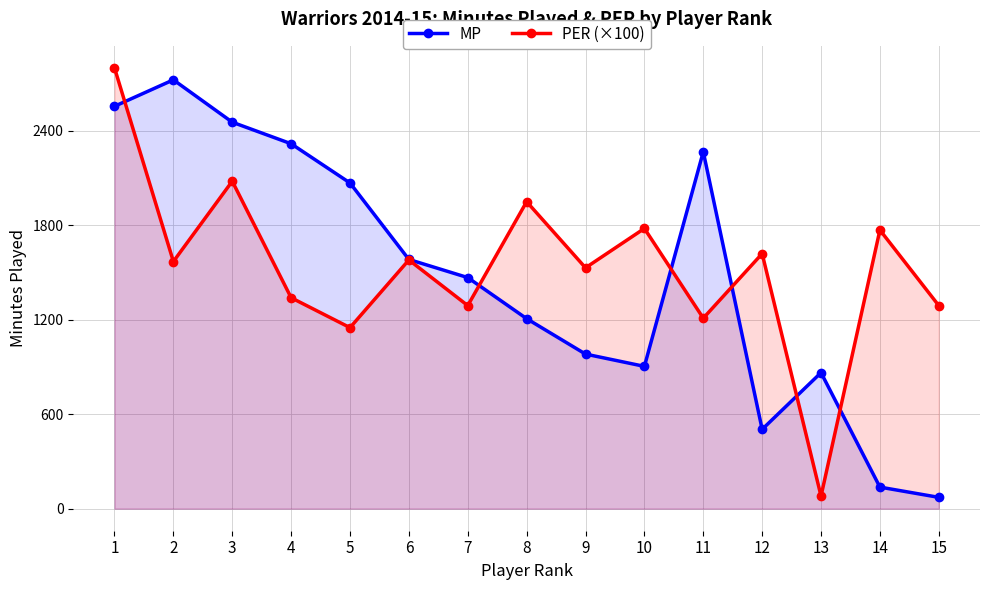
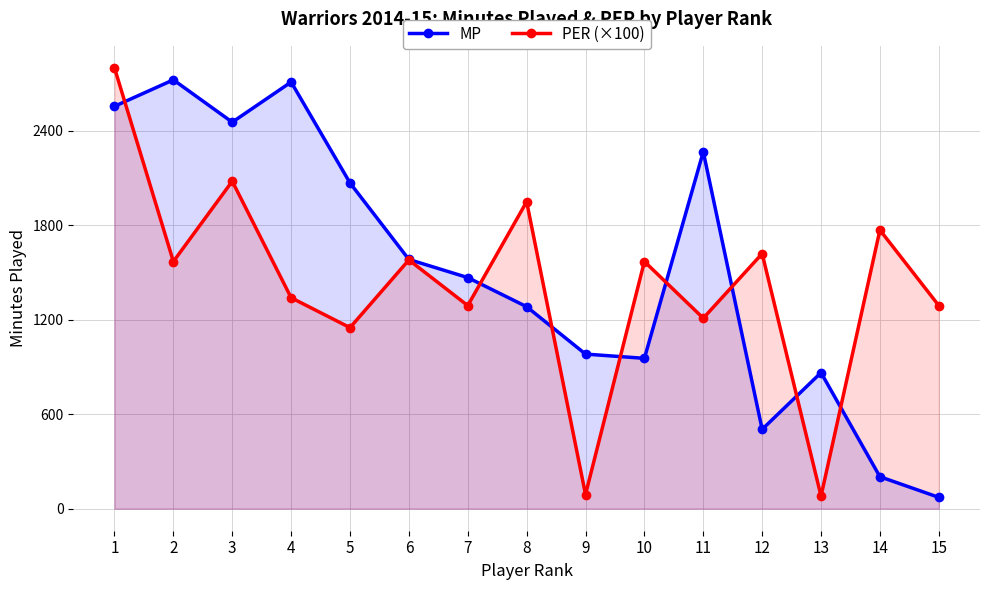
  {
    "MP": {
      "1": 2560,
      "2": 2720,
      "3": 2460,
-     "4": 2320,
+     "4": 2710,
      "5": 2070,
      "7": 1470,
-     "8": 1210,
+     "8": 1280,
      "9": 980,
-     "10": 900,
+     "10": 960,
      "11": 2270,
      "12": 500,
      "13": 860,
-     "14": 140,
+     "14": 200,
      "15": 70
    },
    "PER (×100)": {
      "1": 2800,
      "2": 1570,
      "3": 2080,
      "4": 1340,
      "5": 1150,
      "7": 1290,
      "8": 1950,
-     "9": 1530,
-     "10": 1780,
+     "9": 90,
+     "10": 1570,
      "11": 1210,
      "12": 1620,
      "13": 80,
      "14": 1770,
      "15": 1290
    }
  }
